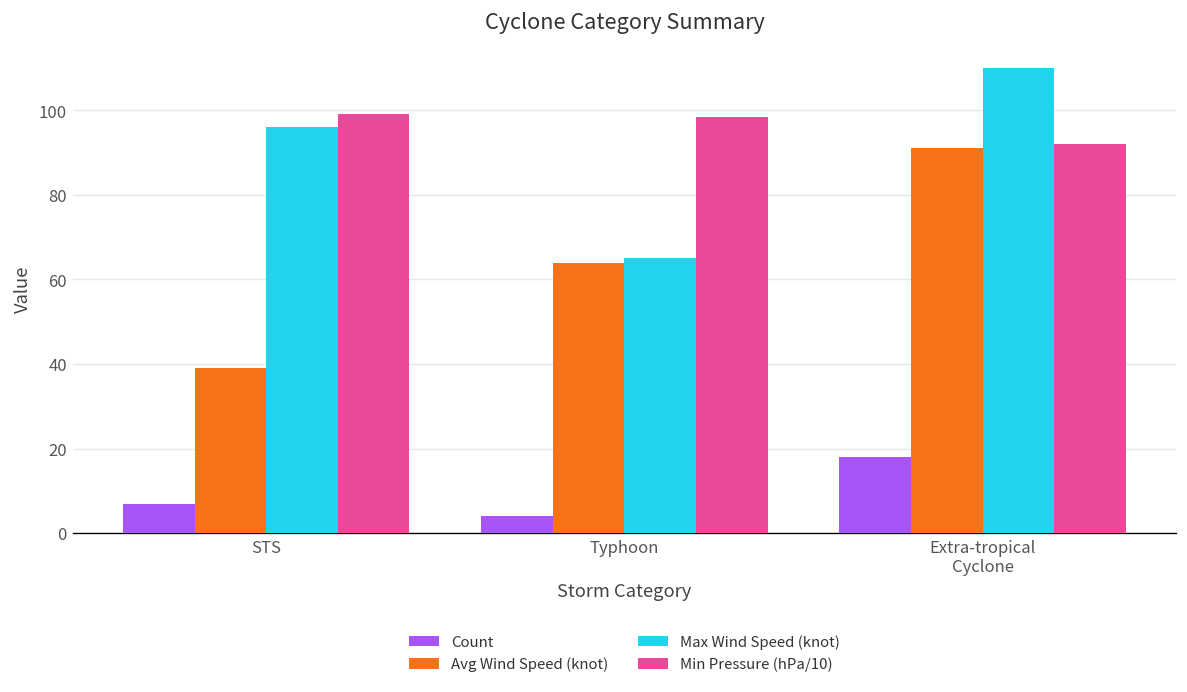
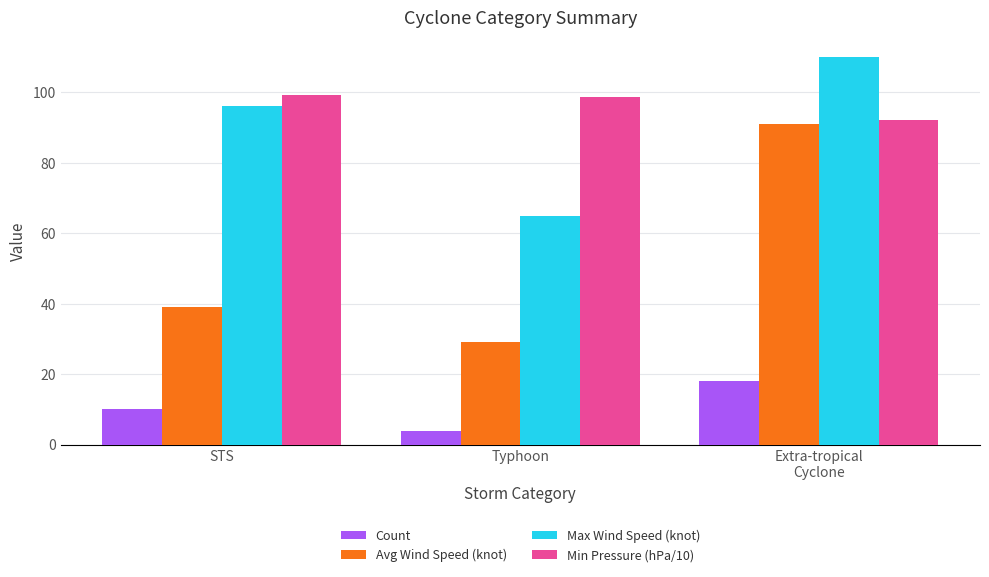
  {
    "Count": {
-     "STS": 7,
+     "STS": 10,
      "Typhoon": 4,
      "Extra-tropical Cyclone": 18
    },
    "Avg Wind Speed (knot)": {
      "STS": 39,
-     "Typhoon": 64,
+     "Typhoon": 29,
      "Extra-tropical Cyclone": 91
    },
    "Max Wind Speed (knot)": {
      "STS": 96,
      "Typhoon": 65,
      "Extra-tropical Cyclone": 110
    },
    "Min Pressure (hPa/10)": {
      "STS": 99,
      "Typhoon": 99,
      "Extra-tropical Cyclone": 92
    }
  }
